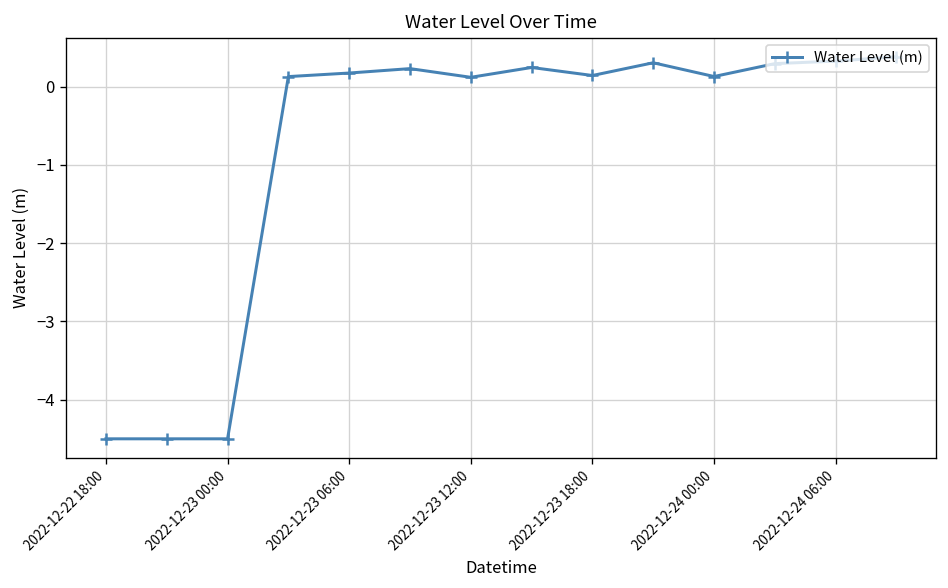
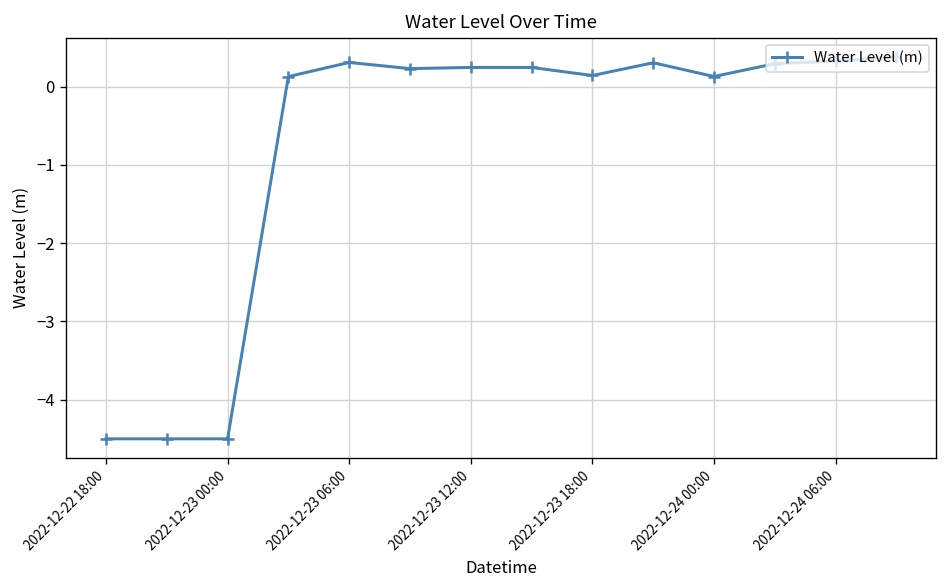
  {
    "2022-12-22 18:00": -4.5,
    "2022-12-23 00:00": -4.5,
-   "2022-12-23 06:00": 0.2,
-   "2022-12-23 12:00": 0.1,
+   "2022-12-23 06:00": 0.3,
+   "2022-12-23 12:00": 0.2,
    "2022-12-23 18:00": 0.1,
    "2022-12-24 00:00": 0.1
  }
